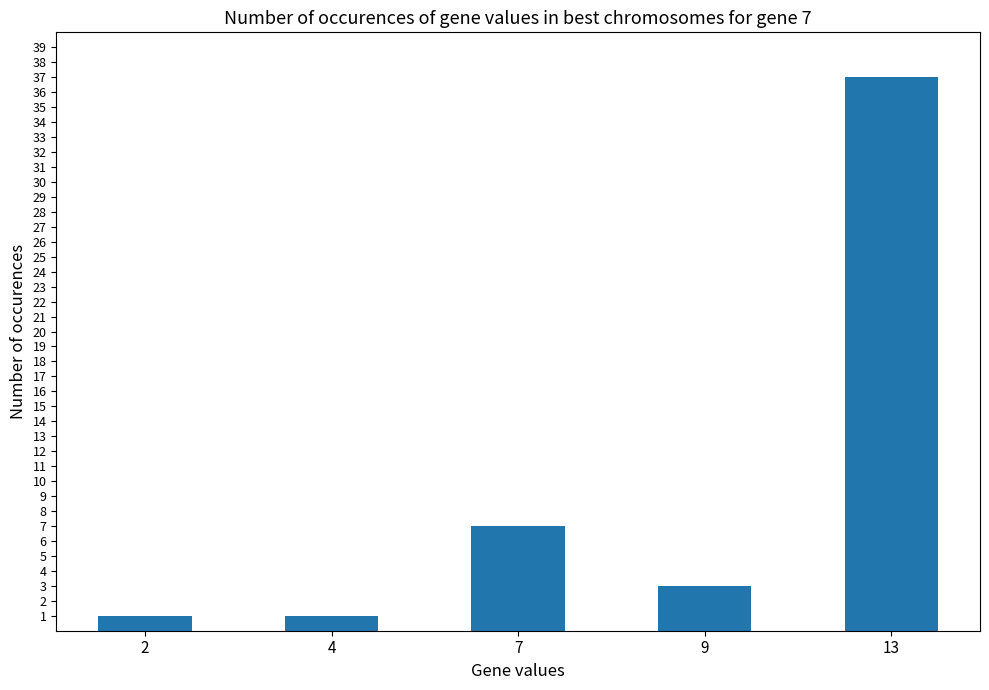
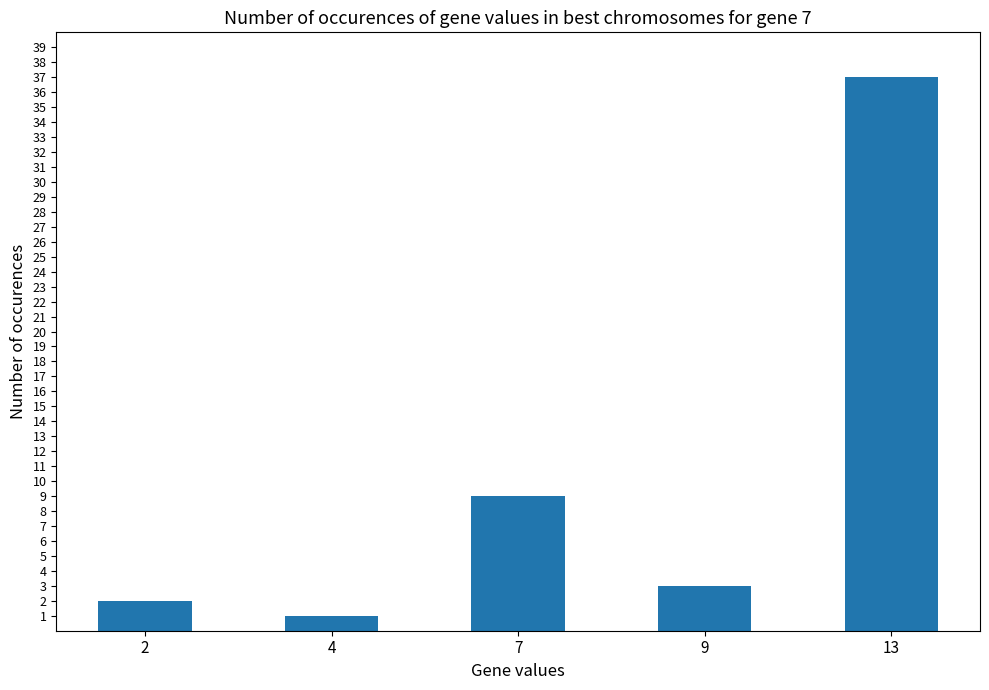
  {
-   "2": 1,
+   "2": 2,
    "4": 1,
-   "7": 7,
+   "7": 9,
    "9": 3,
    "13": 37
  }
